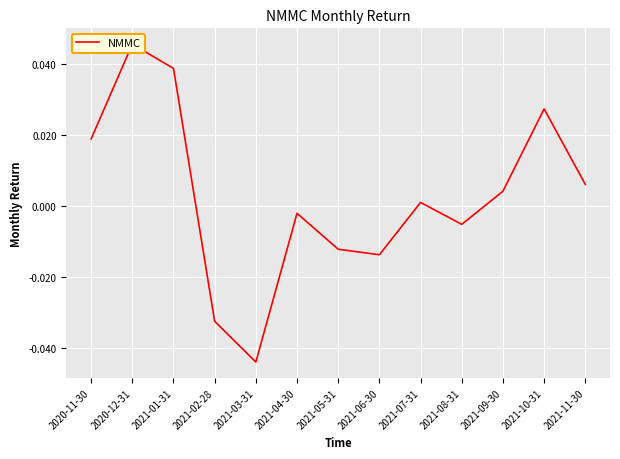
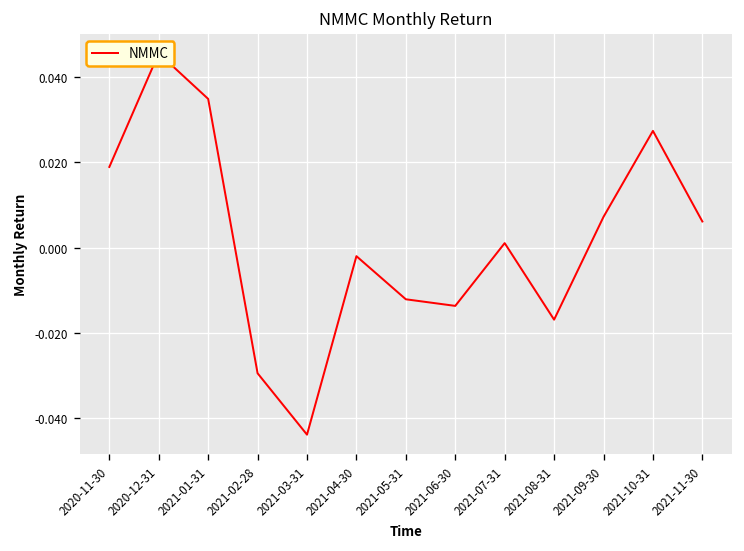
  {
    "2020-11-30": 0.019,
-   "2021-01-31": 0.039,
-   "2021-02-28": -0.032,
+   "2021-01-31": 0.035,
+   "2021-02-28": -0.029,
    "2021-03-31": -0.044,
    "2021-04-30": -0.002,
    "2021-05-31": -0.012,
    "2021-06-30": -0.014,
    "2021-07-31": 0.001,
-   "2021-08-31": -0.005,
-   "2021-09-30": 0.004,
+   "2021-08-31": -0.017,
+   "2021-09-30": 0.007,
    "2021-10-31": 0.027,
    "2021-11-30": 0.006
  }
